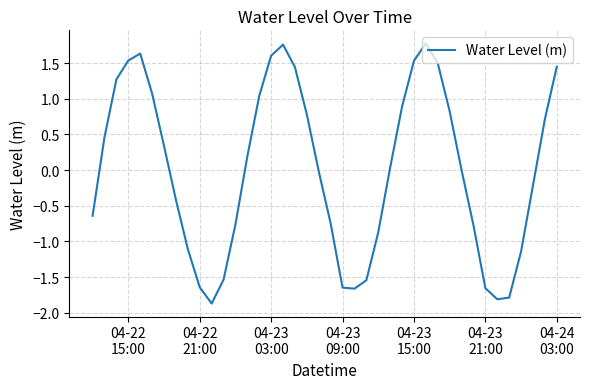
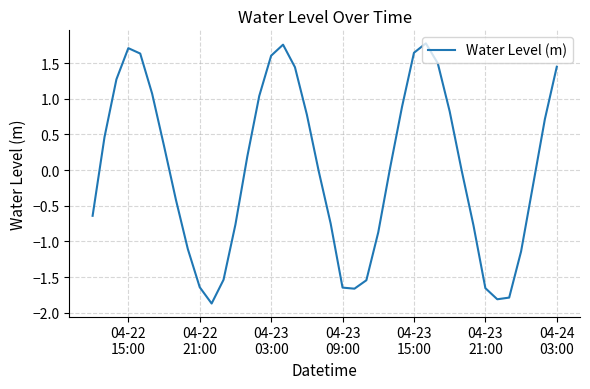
  {
-   "04-22 15:00": 1.5,
+   "04-22 15:00": 1.7,
    "04-22 21:00": -1.6,
    "04-23 03:00": 1.6,
    "04-23 09:00": -1.6,
-   "04-23 15:00": 1.5,
+   "04-23 15:00": 1.6,
    "04-23 21:00": -1.7,
    "04-24 03:00": 1.5
  }
